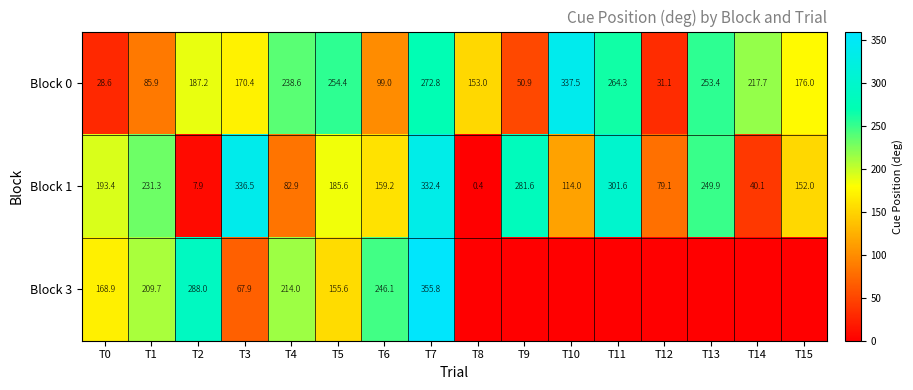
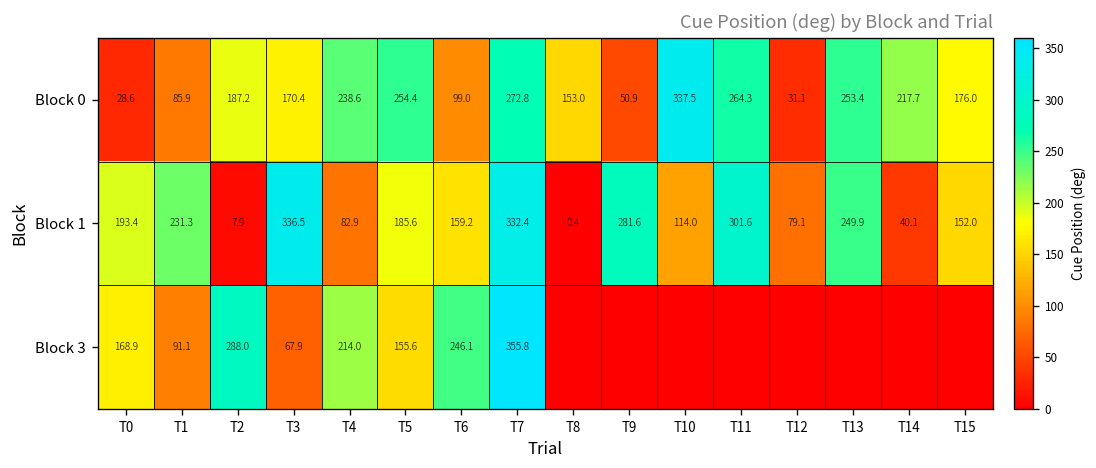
  {
    "Block 0": {
      "T0": 28.6,
      "T1": 85.9,
      "T2": 187.2,
      "T3": 170.4,
      "T4": 238.6,
      "T5": 254.4,
      "T6": 99.0,
      "T7": 272.8,
      "T8": 153.0,
      "T9": 50.9,
      "T10": 337.5,
      "T11": 264.3,
      "T12": 31.1,
      "T13": 253.4,
      "T14": 217.7,
      "T15": 176.0
    },
    "Block 1": {
      "T0": 193.4,
      "T1": 231.3,
      "T2": 7.9,
      "T3": 336.5,
      "T4": 82.9,
      "T5": 185.6,
      "T6": 159.2,
      "T7": 332.4,
      "T8": 0.4,
      "T9": 281.6,
      "T10": 114.0,
      "T11": 301.6,
      "T12": 79.1,
      "T13": 249.9,
      "T14": 40.1,
      "T15": 152.0
    },
    "Block 3": {
      "T0": 168.9,
-     "T1": 209.7,
+     "T1": 91.1,
      "T2": 288.0,
      "T3": 67.9,
      "T4": 214.0,
      "T5": 155.6,
      "T6": 246.1,
      "T7": 355.8
    }
  }
